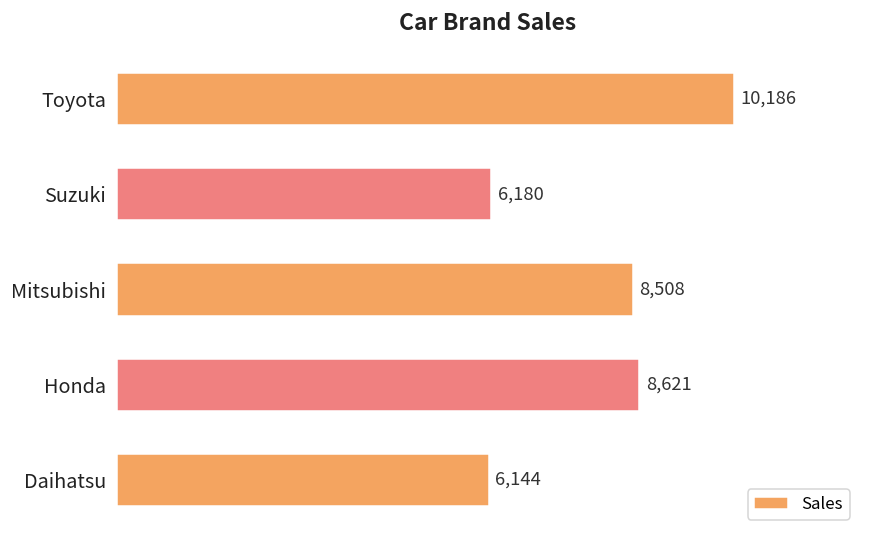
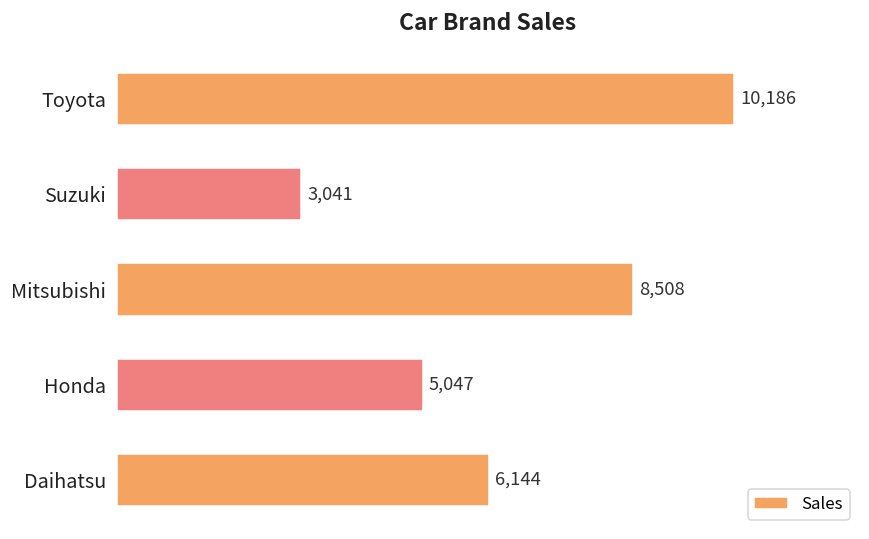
  {
    "Toyota": "10,186",
-   "Suzuki": "6,180",
+   "Suzuki": "3,041",
    "Mitsubishi": "8,508",
-   "Honda": "8,621",
+   "Honda": "5,047",
    "Daihatsu": "6,144"
  }
